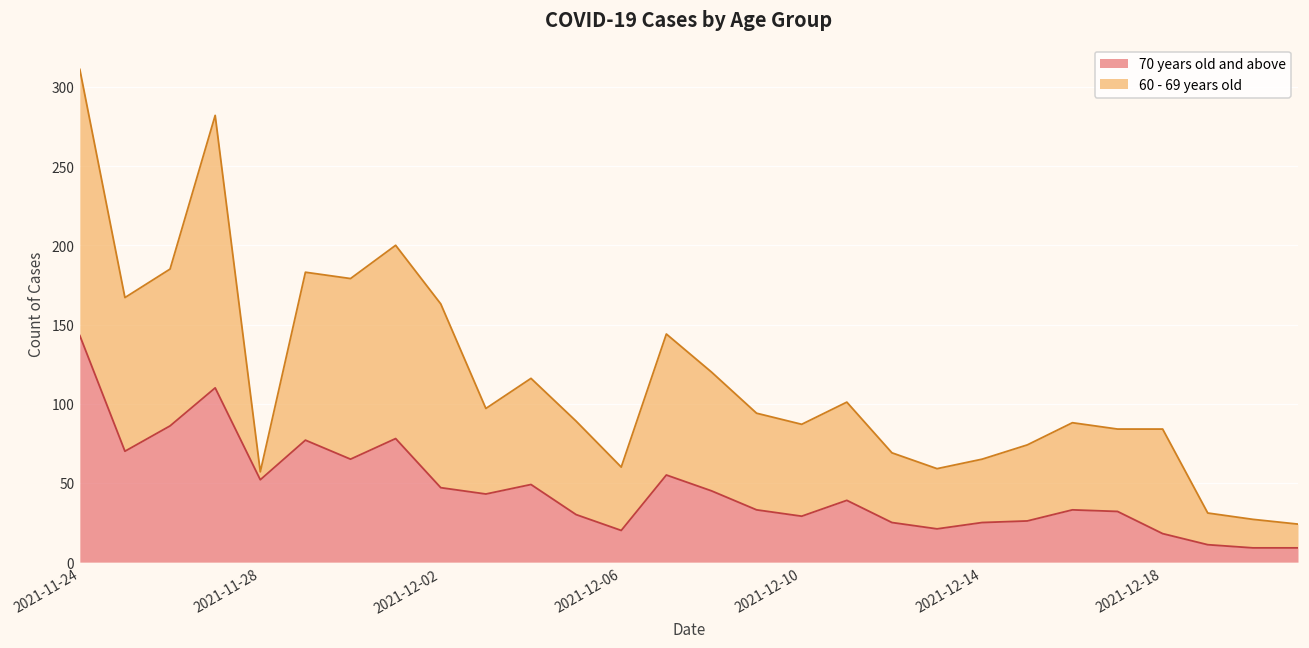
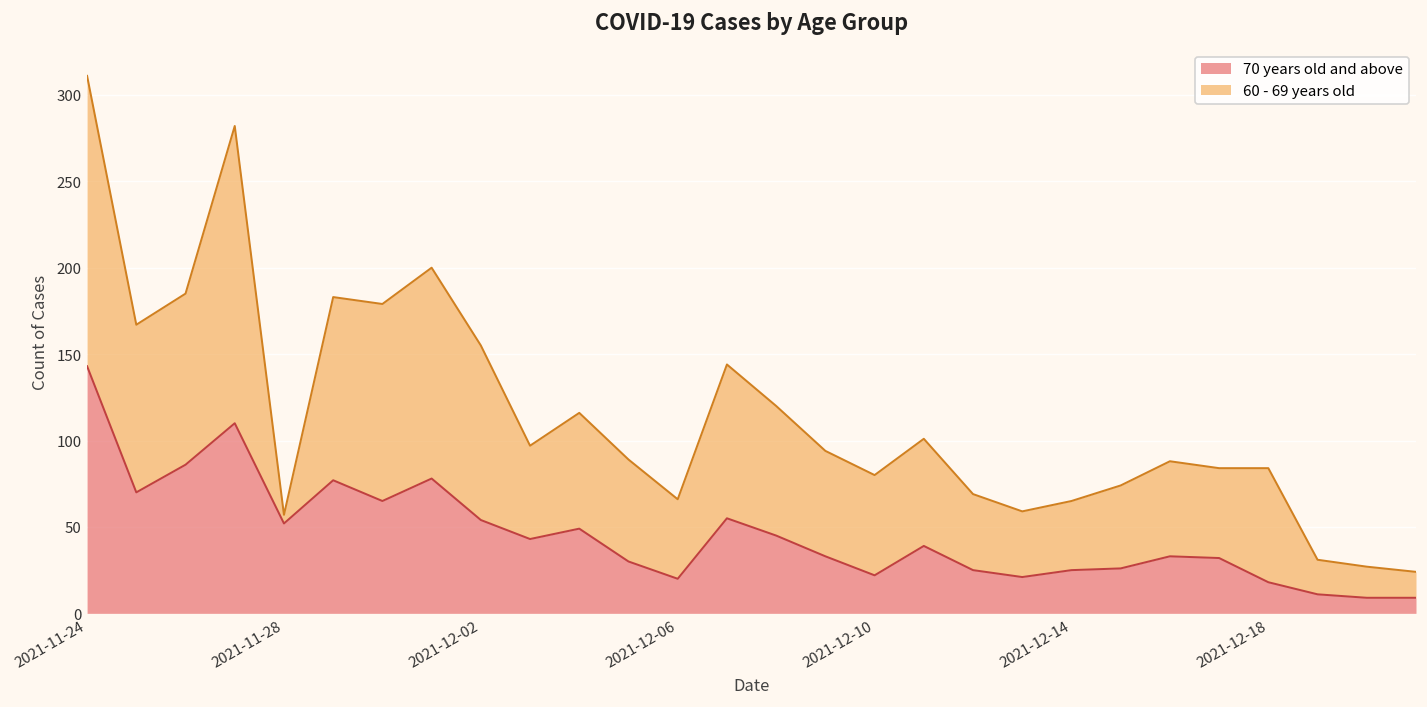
  {
    "70 years old and above": {
      "2021-11-24": 143,
      "2021-11-28": 52,
-     "2021-12-02": 47,
+     "2021-12-02": 54,
      "2021-12-06": 20,
-     "2021-12-10": 29,
+     "2021-12-10": 22,
      "2021-12-14": 25,
      "2021-12-18": 18
    },
    "60 - 69 years old": {
      "2021-11-24": 168,
      "2021-11-28": 5,
-     "2021-12-02": 116,
-     "2021-12-06": 40,
+     "2021-12-02": 101,
+     "2021-12-06": 46,
      "2021-12-10": 58,
      "2021-12-14": 40,
      "2021-12-18": 66
    }
  }
